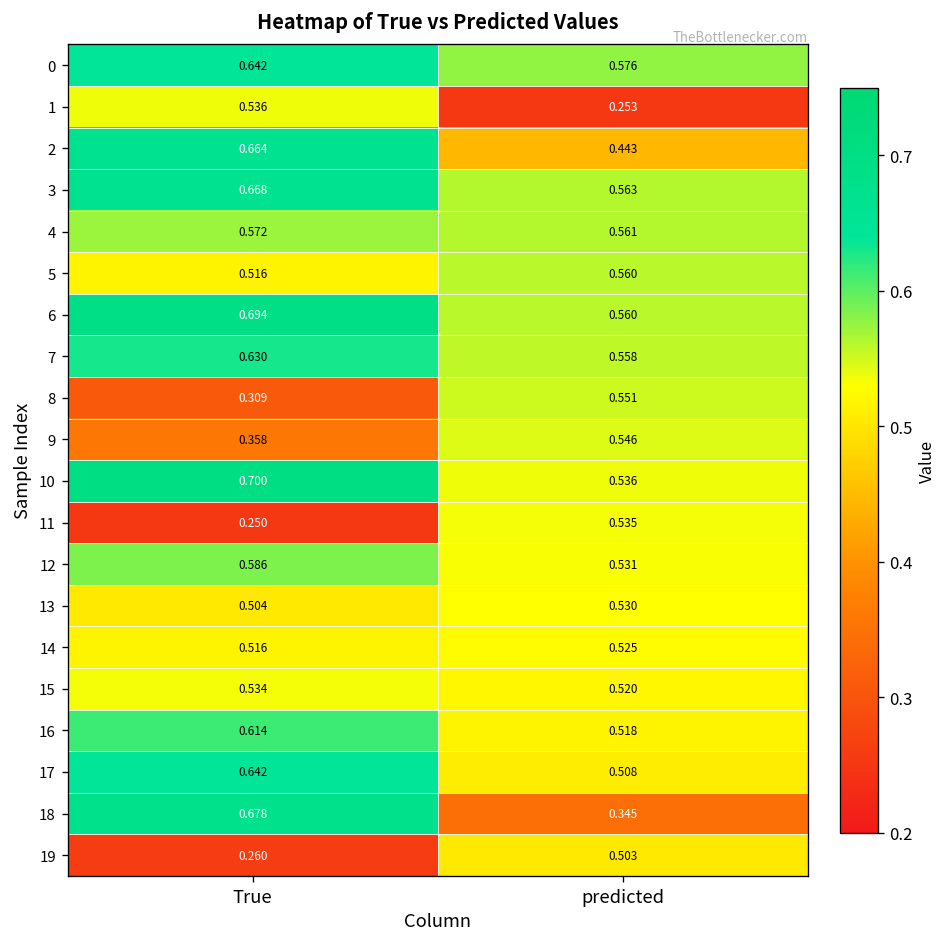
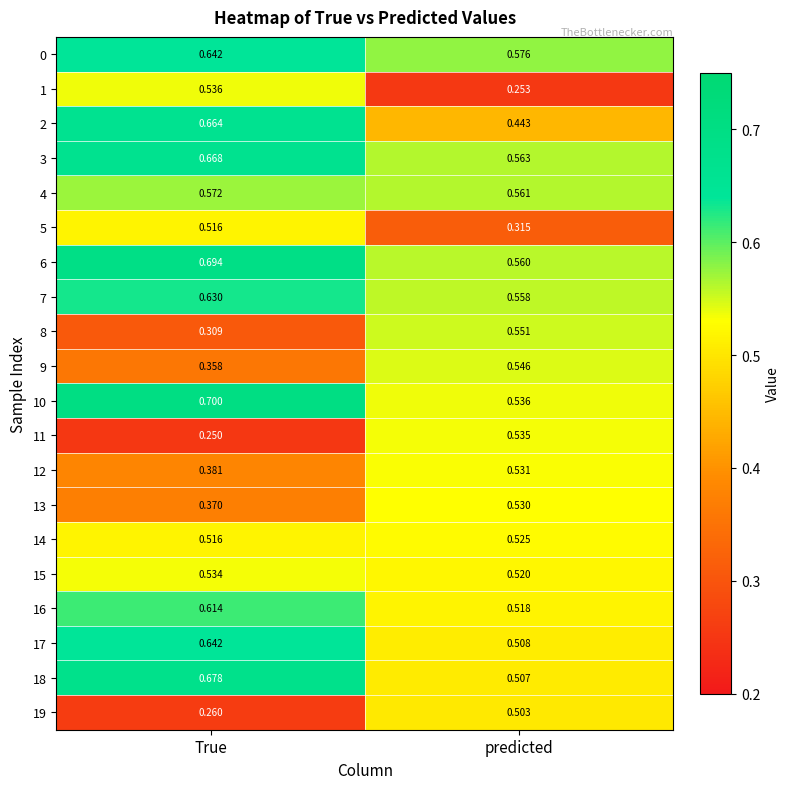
  {
    "0": {
      "True": 0.642,
      "predicted": 0.576
    },
    "1": {
      "True": 0.536,
      "predicted": 0.253
    },
    "2": {
      "True": 0.664,
      "predicted": 0.443
    },
    "3": {
      "True": 0.668,
      "predicted": 0.563
    },
    "4": {
      "True": 0.572,
      "predicted": 0.561
    },
    "5": {
      "True": 0.516,
-     "predicted": 0.560
+     "predicted": 0.315
    },
    "6": {
      "True": 0.694,
      "predicted": 0.560
    },
    "7": {
      "True": 0.630,
      "predicted": 0.558
    },
    "8": {
      "True": 0.309,
      "predicted": 0.551
    },
    "9": {
      "True": 0.358,
      "predicted": 0.546
    },
    "10": {
      "True": 0.700,
      "predicted": 0.536
    },
    "11": {
      "True": 0.250,
      "predicted": 0.535
    },
    "12": {
-     "True": 0.586,
+     "True": 0.381,
      "predicted": 0.531
    },
    "13": {
-     "True": 0.504,
+     "True": 0.370,
      "predicted": 0.530
    },
    "14": {
      "True": 0.516,
      "predicted": 0.525
    },
    "15": {
      "True": 0.534,
      "predicted": 0.520
    },
    "16": {
      "True": 0.614,
      "predicted": 0.518
    },
    "17": {
      "True": 0.642,
      "predicted": 0.508
    },
    "18": {
      "True": 0.678,
-     "predicted": 0.345
+     "predicted": 0.507
    },
    "19": {
      "True": 0.260,
      "predicted": 0.503
    }
  }
